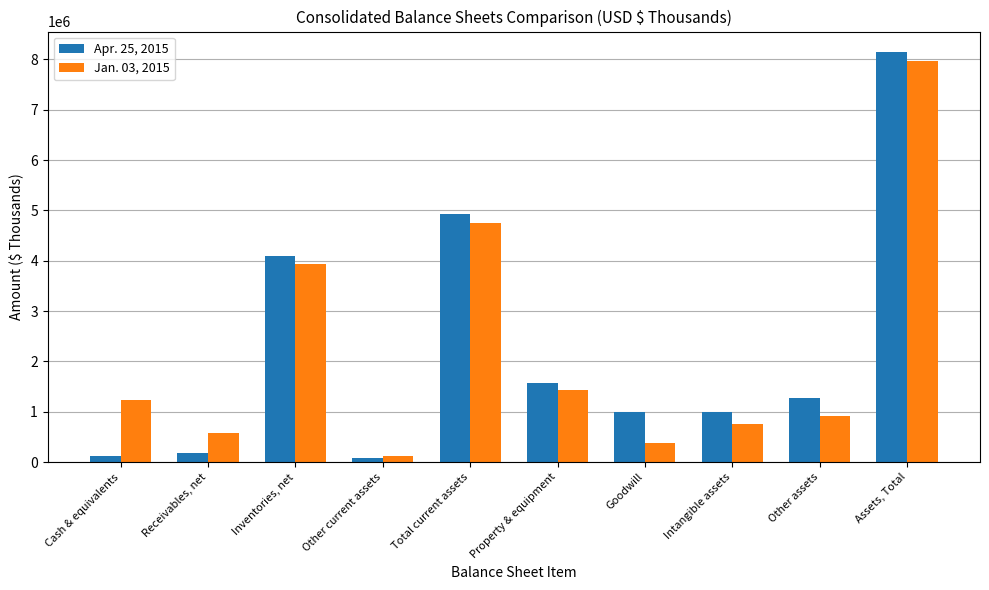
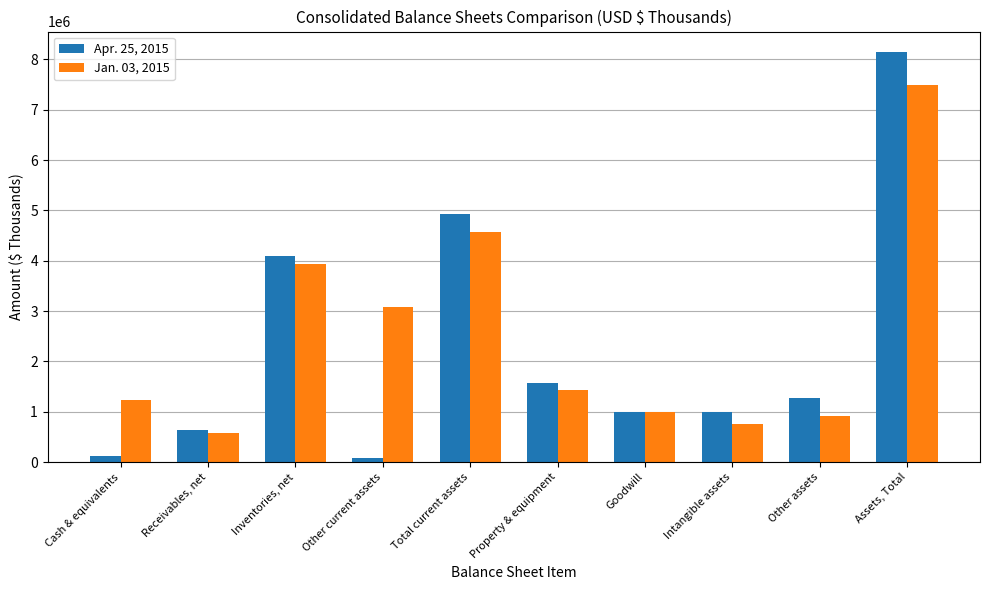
  {
    "Apr. 25, 2015": {
      "Cash & equivalents": 100000,
-     "Receivables, net": 200000,
+     "Receivables, net": 600000,
      "Inventories, net": 4100000,
      "Other current assets": 100000,
      "Total current assets": 4900000,
      "Property & equipment": 1600000,
      "Goodwill": 1000000,
      "Intangible assets": 1000000,
      "Other assets": 1300000,
      "Assets, Total": 8100000
    },
    "Jan. 03, 2015": {
      "Cash & equivalents": 1200000,
      "Receivables, net": 600000,
      "Inventories, net": 3900000,
-     "Other current assets": 100000,
-     "Total current assets": 4700000,
+     "Other current assets": 3100000,
+     "Total current assets": 4600000,
      "Property & equipment": 1400000,
-     "Goodwill": 400000,
+     "Goodwill": 1000000,
      "Intangible assets": 700000,
      "Other assets": 900000,
-     "Assets, Total": 8000000
+     "Assets, Total": 7500000
    }
  }
